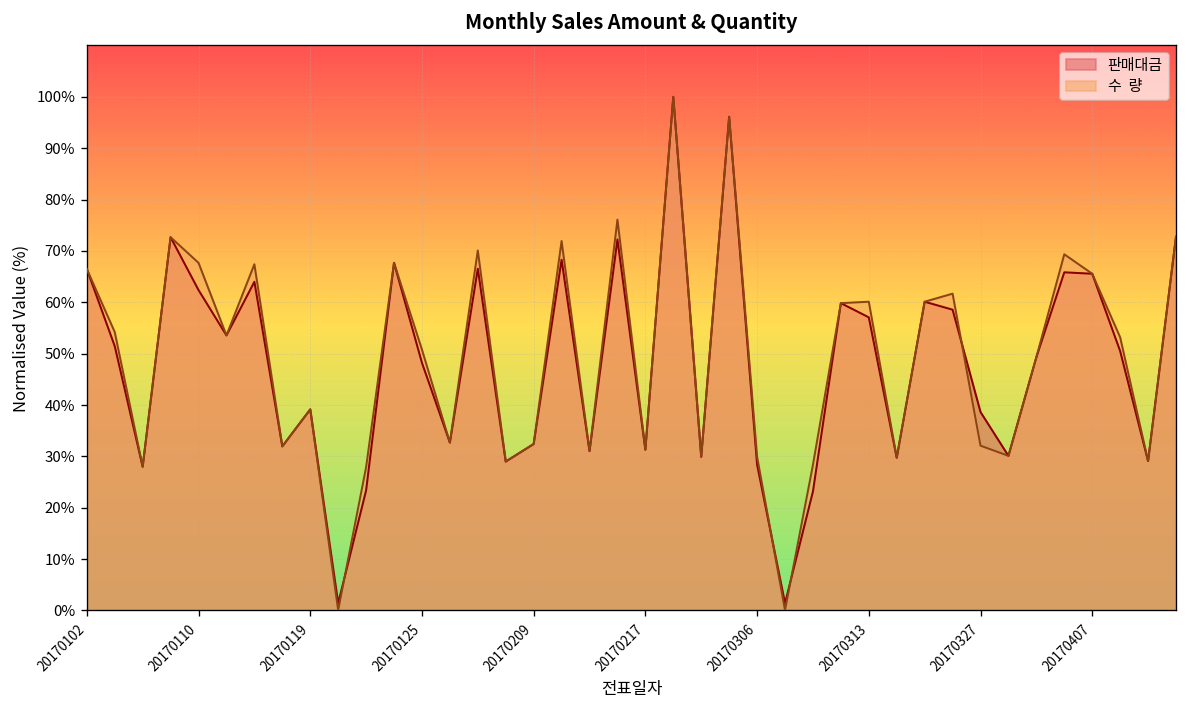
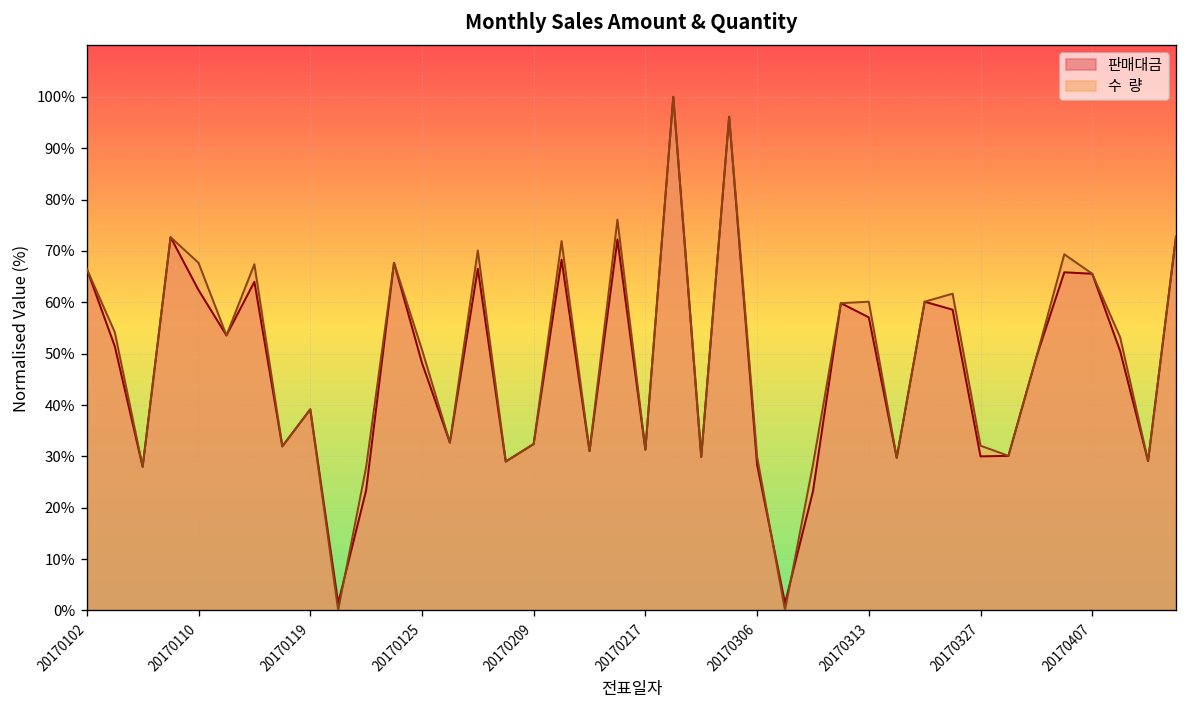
  {
    "판매대금": {
      "20170110": "62%",
-     "20170327": "39%"
+     "20170327": "30%"
    },
    "수 량": {
      "20170110": "68%",
      "20170327": "32%"
    }
  }
